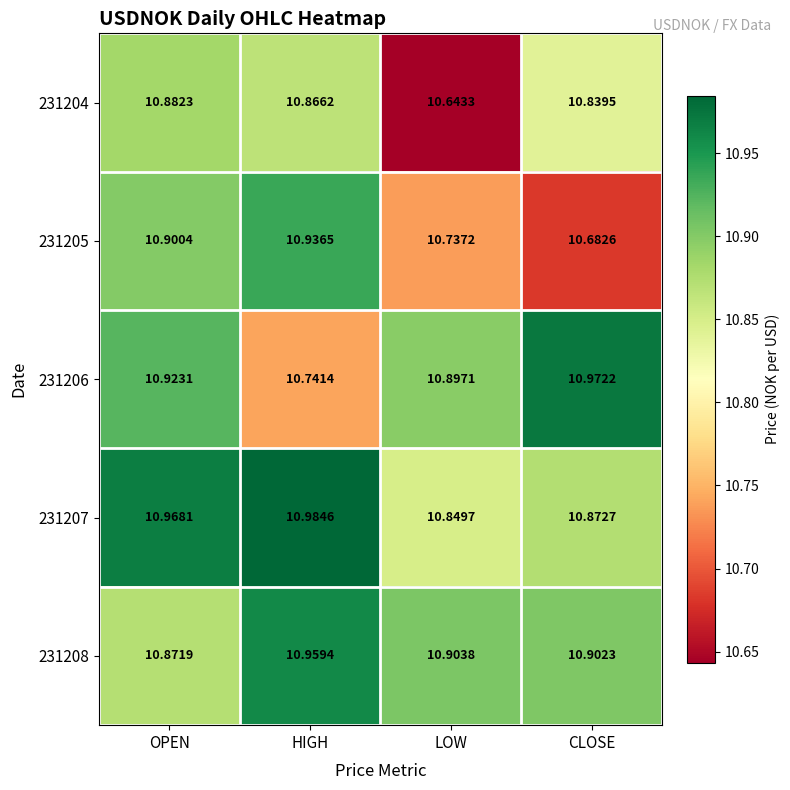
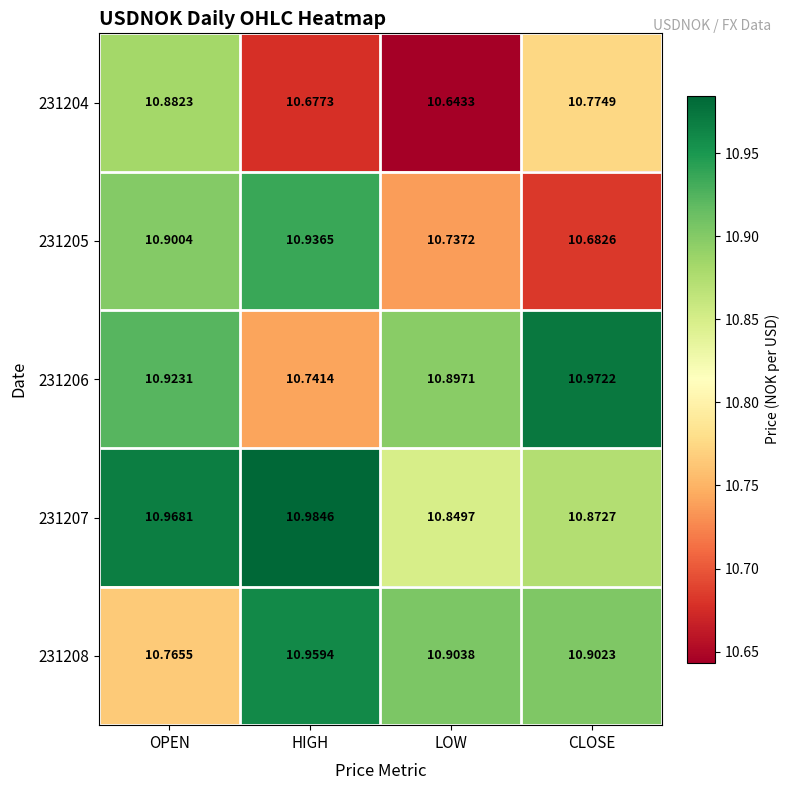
  {
    "231204": {
      "OPEN": 10.8823,
-     "HIGH": 10.8662,
+     "HIGH": 10.6773,
      "LOW": 10.6433,
-     "CLOSE": 10.8395
+     "CLOSE": 10.7749
    },
    "231205": {
      "OPEN": 10.9004,
      "HIGH": 10.9365,
      "LOW": 10.7372,
      "CLOSE": 10.6826
    },
    "231206": {
      "OPEN": 10.9231,
      "HIGH": 10.7414,
      "LOW": 10.8971,
      "CLOSE": 10.9722
    },
    "231207": {
      "OPEN": 10.9681,
      "HIGH": 10.9846,
      "LOW": 10.8497,
      "CLOSE": 10.8727
    },
    "231208": {
-     "OPEN": 10.8719,
+     "OPEN": 10.7655,
      "HIGH": 10.9594,
      "LOW": 10.9038,
      "CLOSE": 10.9023
    }
  }
